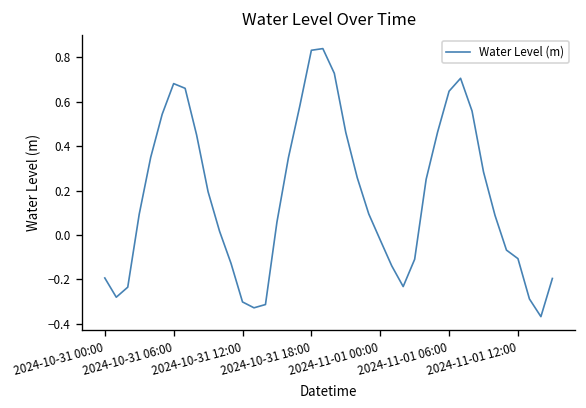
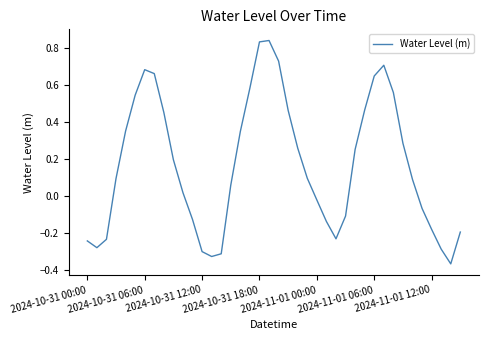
  {
-   "2024-10-31 00:00": -0.19,
+   "2024-10-31 00:00": -0.24,
    "2024-10-31 06:00": 0.68,
    "2024-10-31 12:00": -0.30,
    "2024-10-31 18:00": 0.83,
    "2024-11-01 00:00": -0.02,
    "2024-11-01 06:00": 0.65,
-   "2024-11-01 12:00": -0.11
+   "2024-11-01 12:00": -0.18
  }
